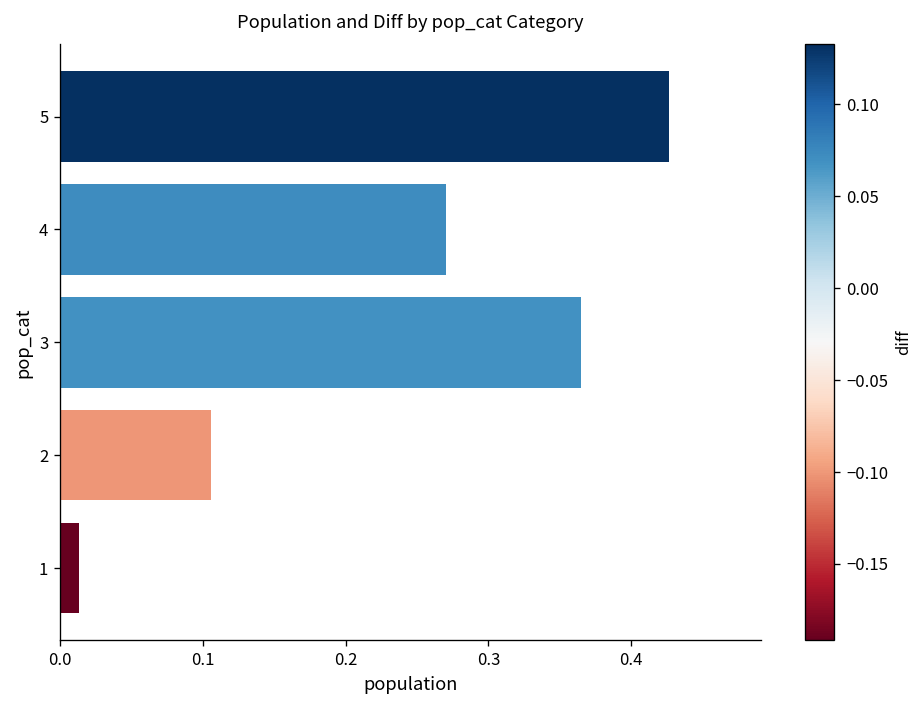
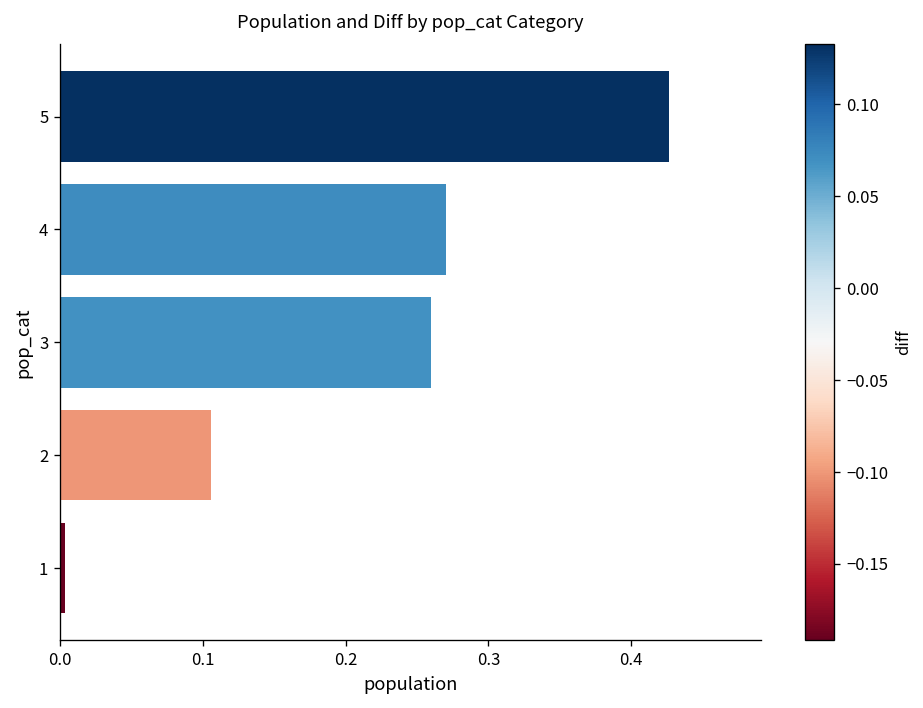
  {
    "5": 0.427,
    "4": 0.270,
-   "3": 0.365,
+   "3": 0.260,
    "2": 0.106,
-   "1": 0.013
+   "1": 0.004
  }
